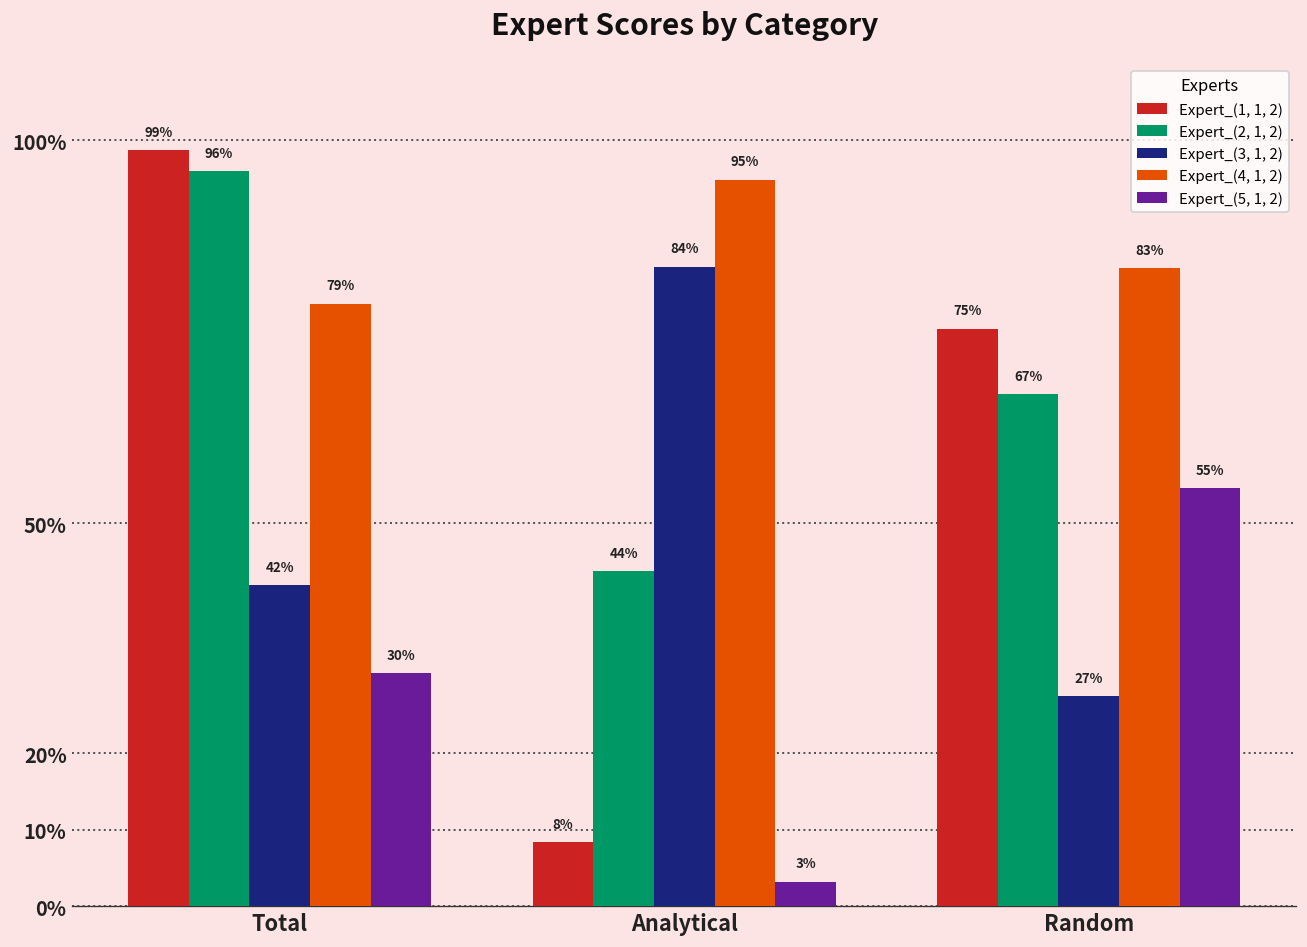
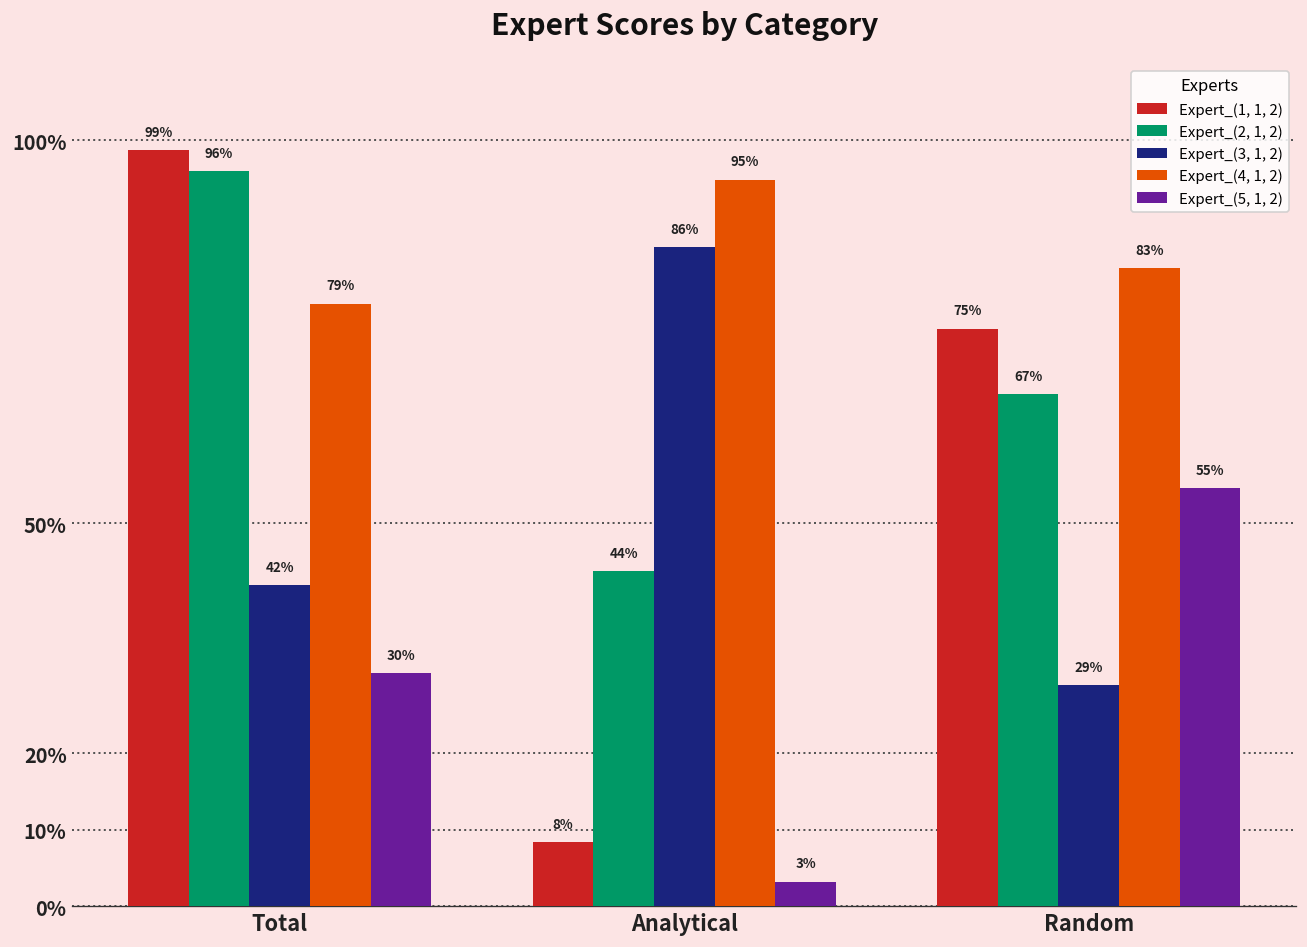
  {
    "Expert_(1, 1, 2)": {
      "Total": "99%",
      "Analytical": "8%",
      "Random": "75%"
    },
    "Expert_(2, 1, 2)": {
      "Total": "96%",
      "Analytical": "44%",
      "Random": "67%"
    },
    "Expert_(3, 1, 2)": {
      "Total": "42%",
-     "Analytical": "84%",
-     "Random": "27%"
+     "Analytical": "86%",
+     "Random": "29%"
    },
    "Expert_(4, 1, 2)": {
      "Total": "79%",
      "Analytical": "95%",
      "Random": "83%"
    },
    "Expert_(5, 1, 2)": {
      "Total": "30%",
      "Analytical": "3%",
      "Random": "55%"
    }
  }
